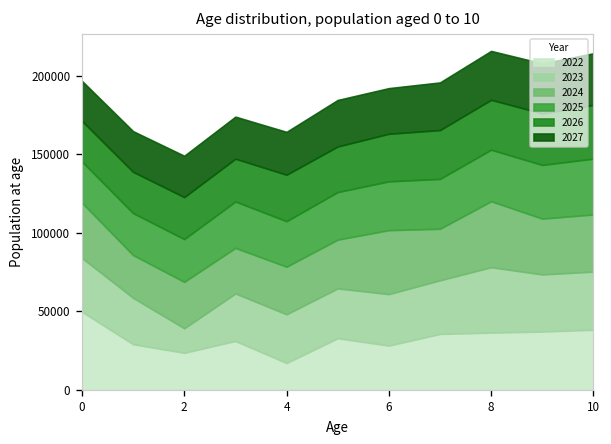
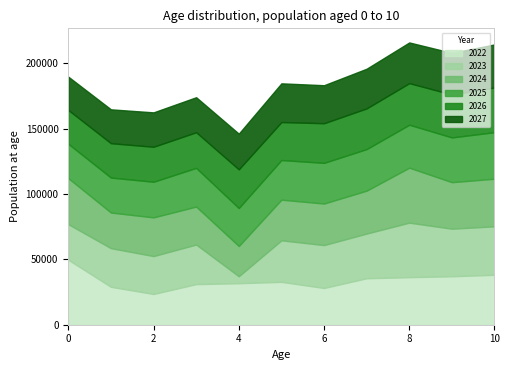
  {
    "2022": {
      "0": 50000,
      "2": 24000,
-     "4": 17000,
+     "4": 32000,
      "6": 28000,
      "8": 36000,
      "10": 38000
    },
    "2023": {
-     "0": 34000,
-     "2": 16000,
-     "4": 31000,
+     "0": 27000,
+     "2": 29000,
+     "4": 5000,
      "6": 33000,
      "8": 42000,
      "10": 37000
    },
    "2024": {
      "0": 35000,
      "2": 30000,
-     "4": 30000,
-     "6": 41000,
+     "4": 23000,
+     "6": 32000,
      "8": 42000,
      "10": 36000
    }
  }
